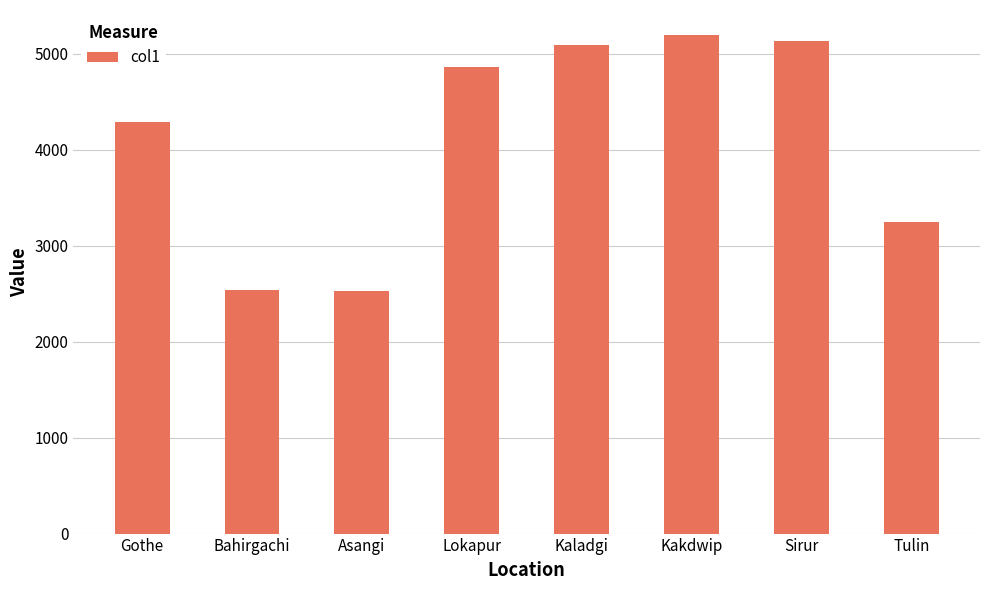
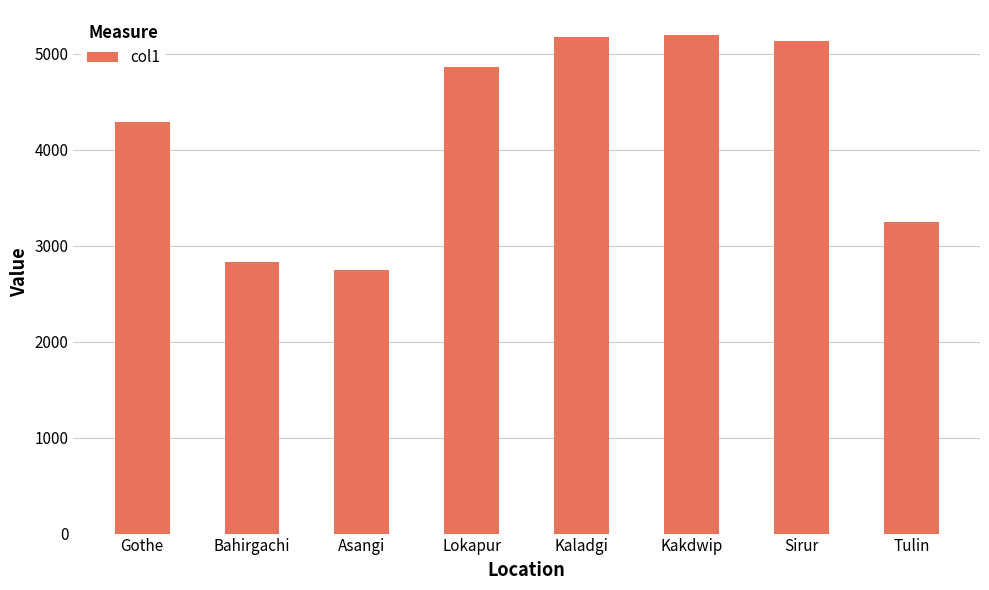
  {
    "Gothe": 4300,
-   "Bahirgachi": 2500,
-   "Asangi": 2500,
+   "Bahirgachi": 2800,
+   "Asangi": 2700,
    "Lokapur": 4900,
-   "Kaladgi": 5100,
+   "Kaladgi": 5200,
    "Kakdwip": 5200,
    "Sirur": 5100,
    "Tulin": 3200
  }
